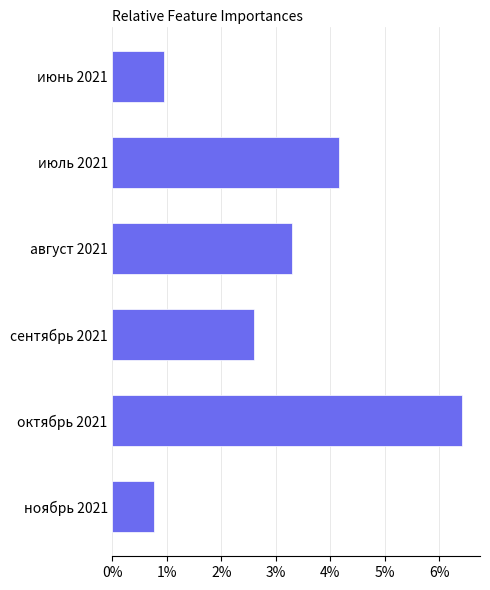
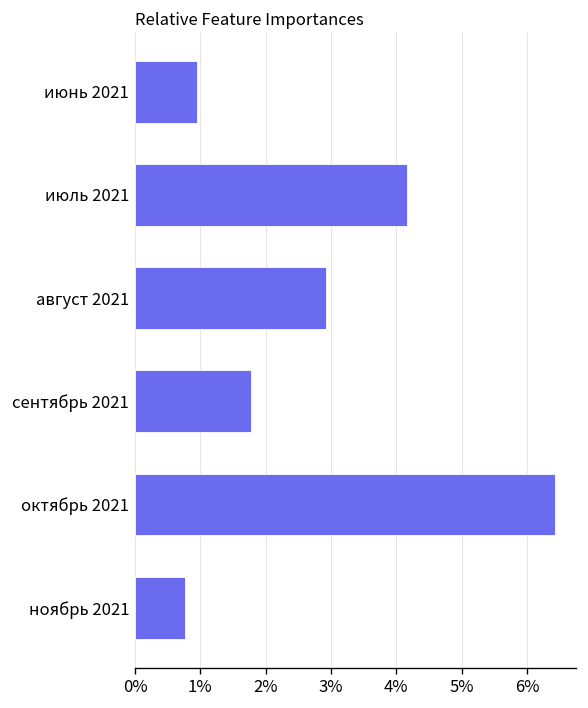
  {
    "июнь 2021": "1.0%",
    "июль 2021": "4.2%",
-   "август 2021": "3.3%",
-   "сентябрь 2021": "2.6%",
+   "август 2021": "2.9%",
+   "сентябрь 2021": "1.8%",
    "октябрь 2021": "6.4%",
    "ноябрь 2021": "0.8%"
  }
